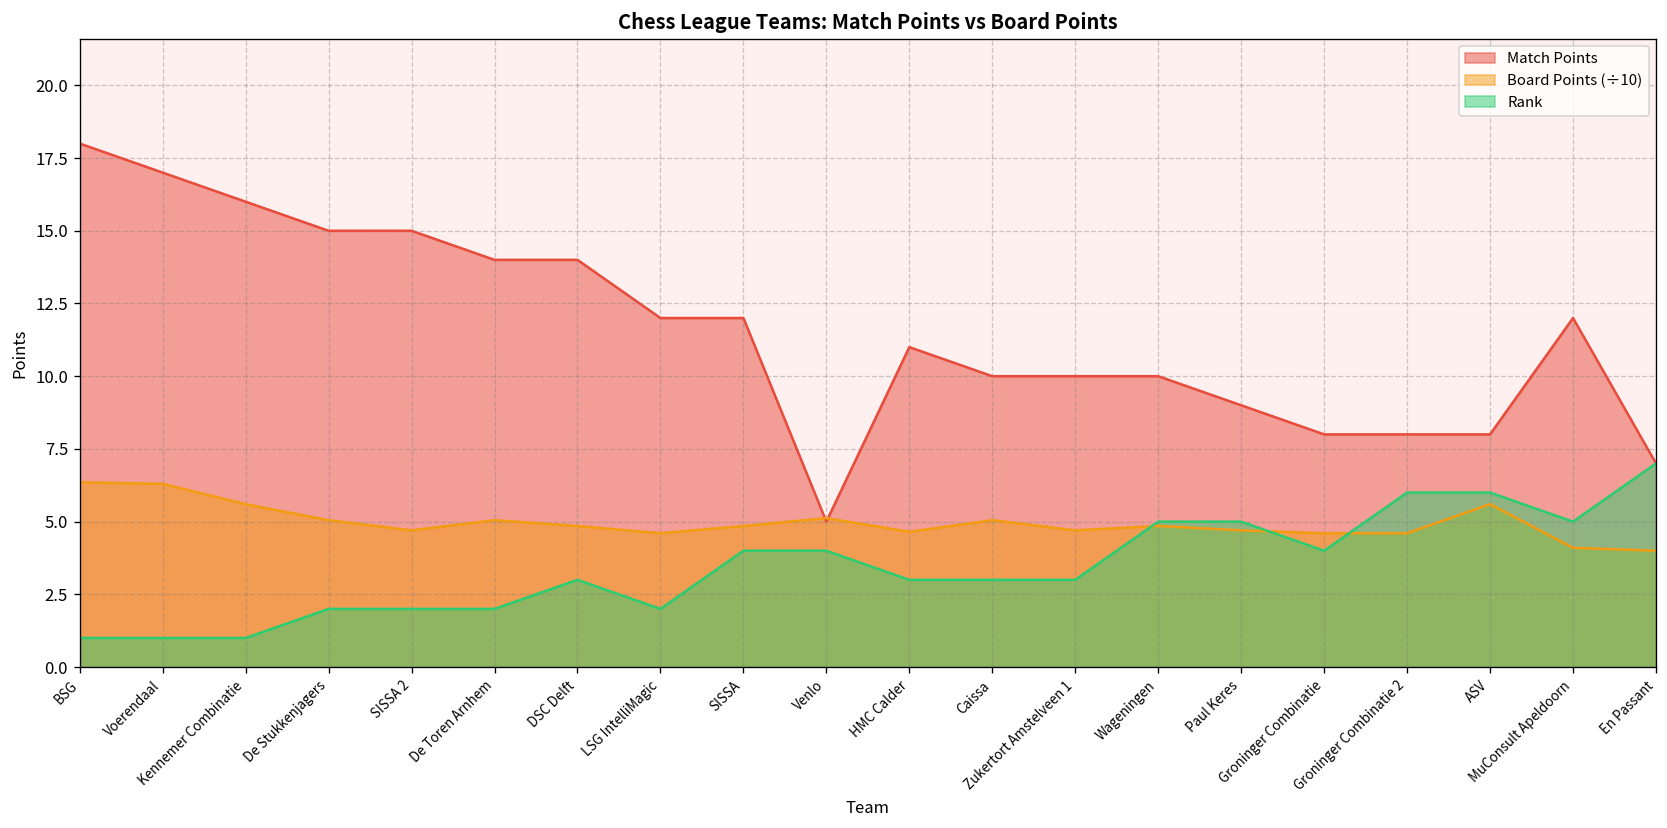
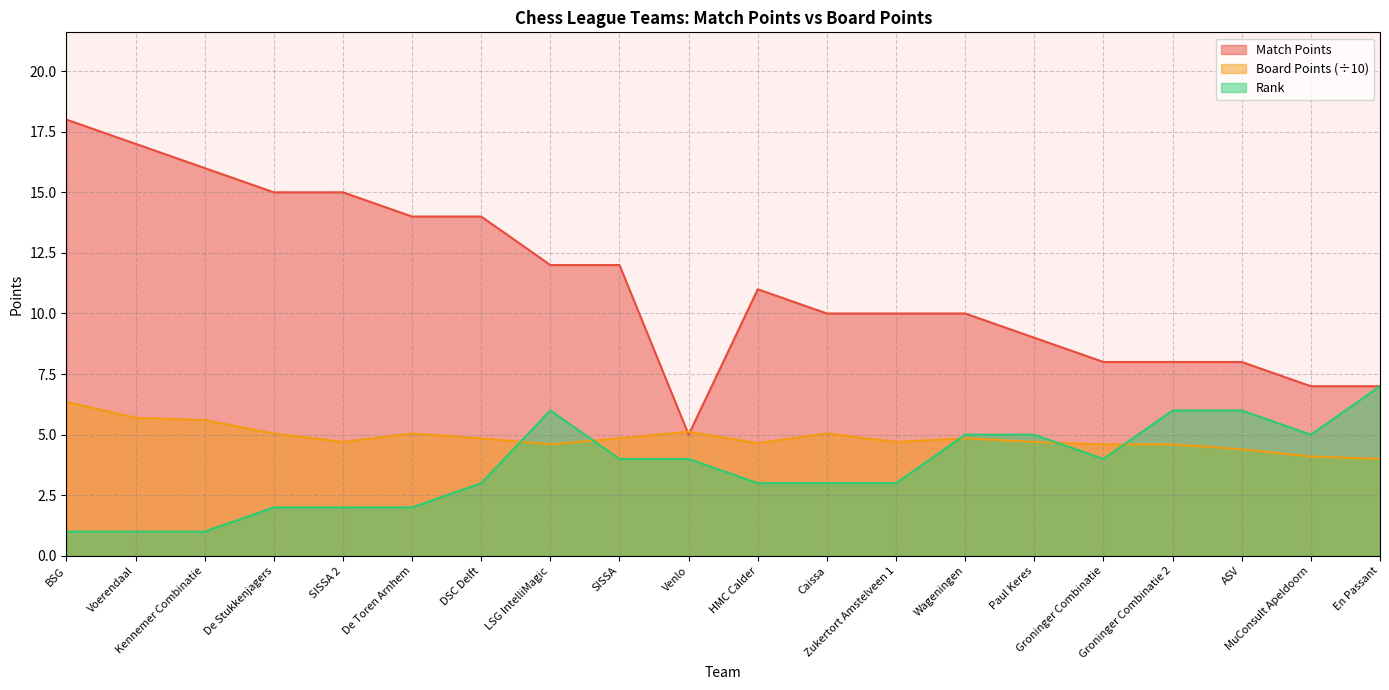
  {
    "Match Points": {
      "BSG": 18,
      "Voerendaal": 17,
      "Kennemer Combinatie": 16,
      "De Stukkenjagers": 15,
      "SISSA 2": 15,
      "De Toren Arnhem": 14,
      "DSC Delft": 14,
      "LSG IntelliMagic": 12,
      "SISSA": 12,
      "Venlo": 5,
      "HMC Calder": 11,
      "Caissa": 10,
      "Zukertort Amstelveen 1": 10,
      "Wageningen": 10,
      "Paul Keres": 9,
      "Groninger Combinatie": 8,
      "Groninger Combinatie 2": 8,
      "ASV": 8,
-     "MuConsult Apeldoorn": 12
+     "MuConsult Apeldoorn": 7
    },
    "Board Points (÷10)": {
      "BSG": 6.4,
-     "Voerendaal": 6.3,
+     "Voerendaal": 5.7,
      "Kennemer Combinatie": 5.6,
      "De Stukkenjagers": 5.1,
      "SISSA 2": 4.7,
      "De Toren Arnhem": 5.1,
      "DSC Delft": 4.9,
      "LSG IntelliMagic": 4.6,
      "SISSA": 4.9,
      "Venlo": 5.1,
      "HMC Calder": 4.7,
      "Caissa": 5.1,
      "Zukertort Amstelveen 1": 4.7,
      "Wageningen": 4.9,
      "Paul Keres": 4.7,
      "Groninger Combinatie": 4.6,
      "Groninger Combinatie 2": 4.6,
-     "ASV": 5.6,
+     "ASV": 4.4,
      "MuConsult Apeldoorn": 4.1,
      "En Passant": 4.0
    },
    "Rank": {
      "BSG": 1,
      "Voerendaal": 1,
      "Kennemer Combinatie": 1,
      "De Stukkenjagers": 2,
      "SISSA 2": 2,
      "De Toren Arnhem": 2,
      "DSC Delft": 3,
-     "LSG IntelliMagic": 2,
+     "LSG IntelliMagic": 6,
      "SISSA": 4,
      "Venlo": 4,
      "HMC Calder": 3,
      "Caissa": 3,
      "Zukertort Amstelveen 1": 3,
      "Wageningen": 5,
      "Paul Keres": 5,
      "Groninger Combinatie": 4,
      "Groninger Combinatie 2": 6,
      "ASV": 6,
      "MuConsult Apeldoorn": 5
    }
  }
